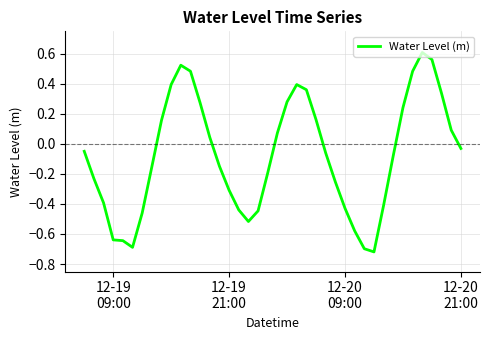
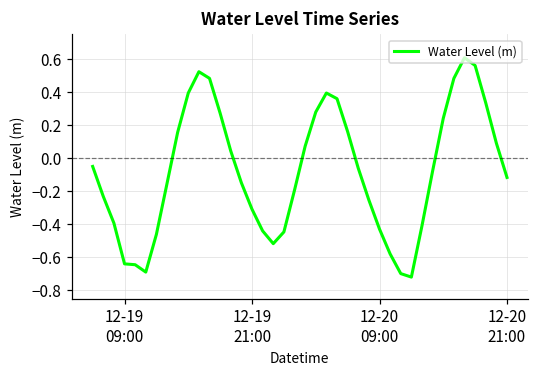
  {
    "12-19 09:00": -0.64,
    "12-19 21:00": -0.31,
    "12-20 09:00": -0.43,
-   "12-20 21:00": -0.03
+   "12-20 21:00": -0.12
  }
